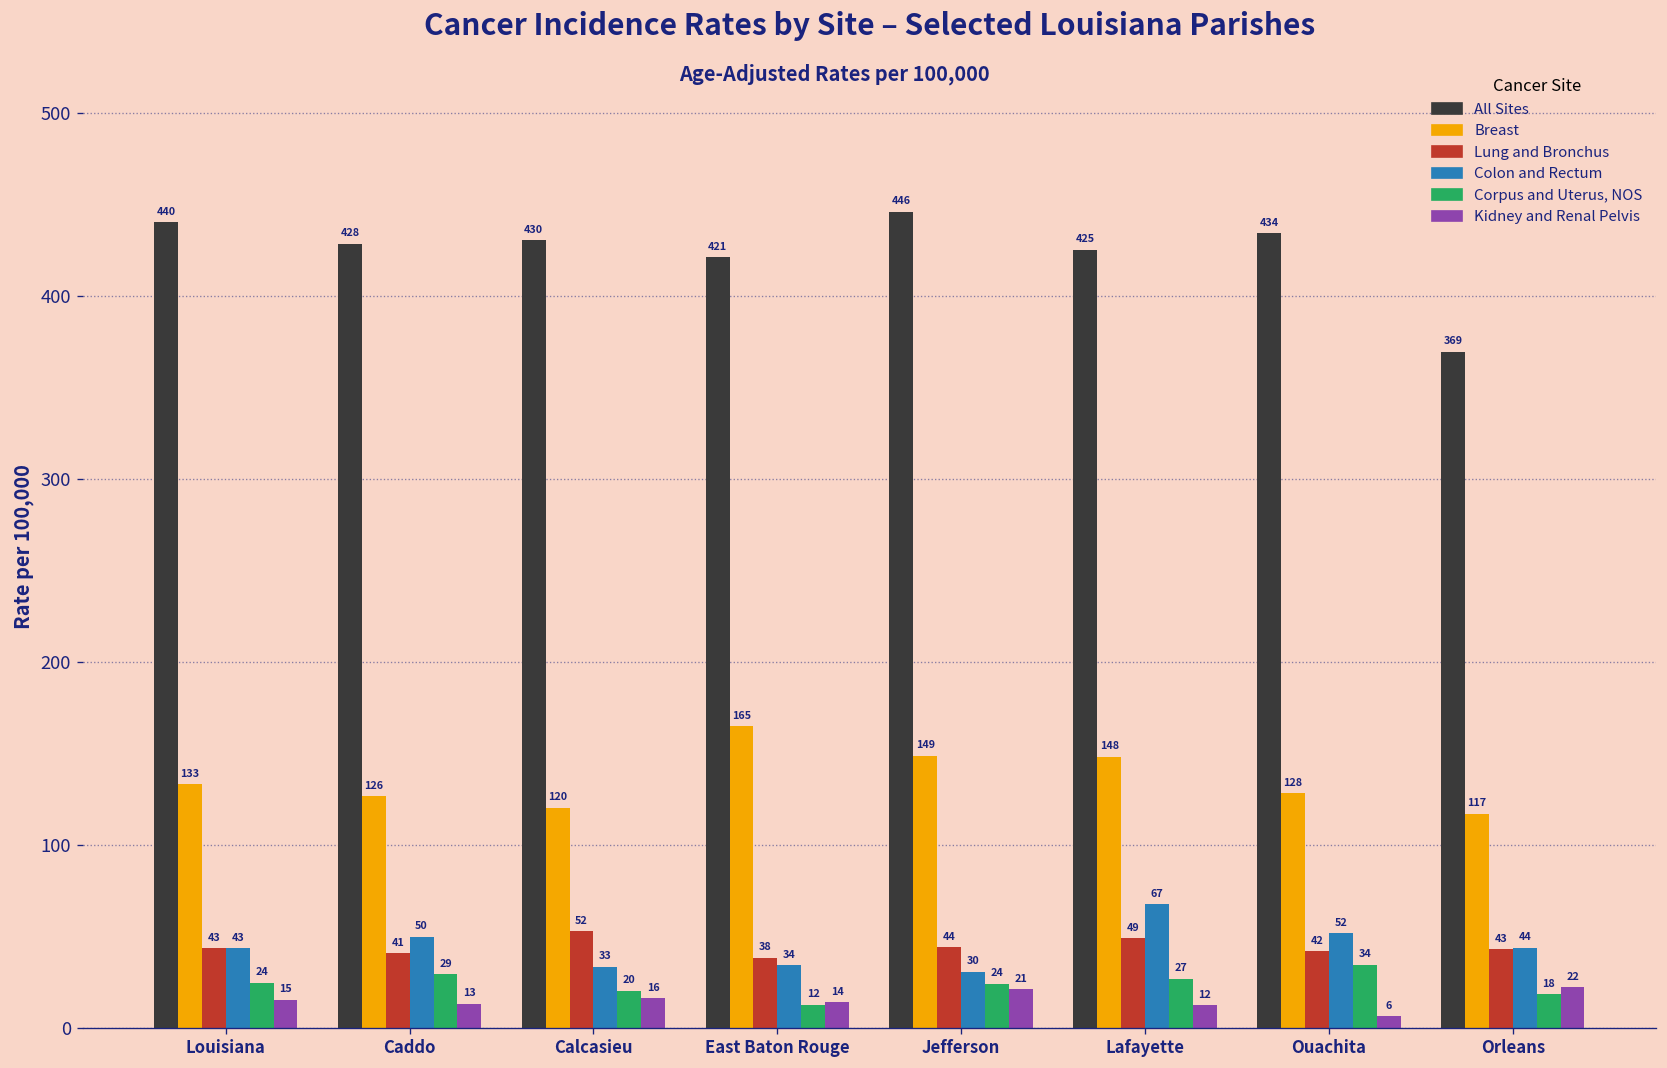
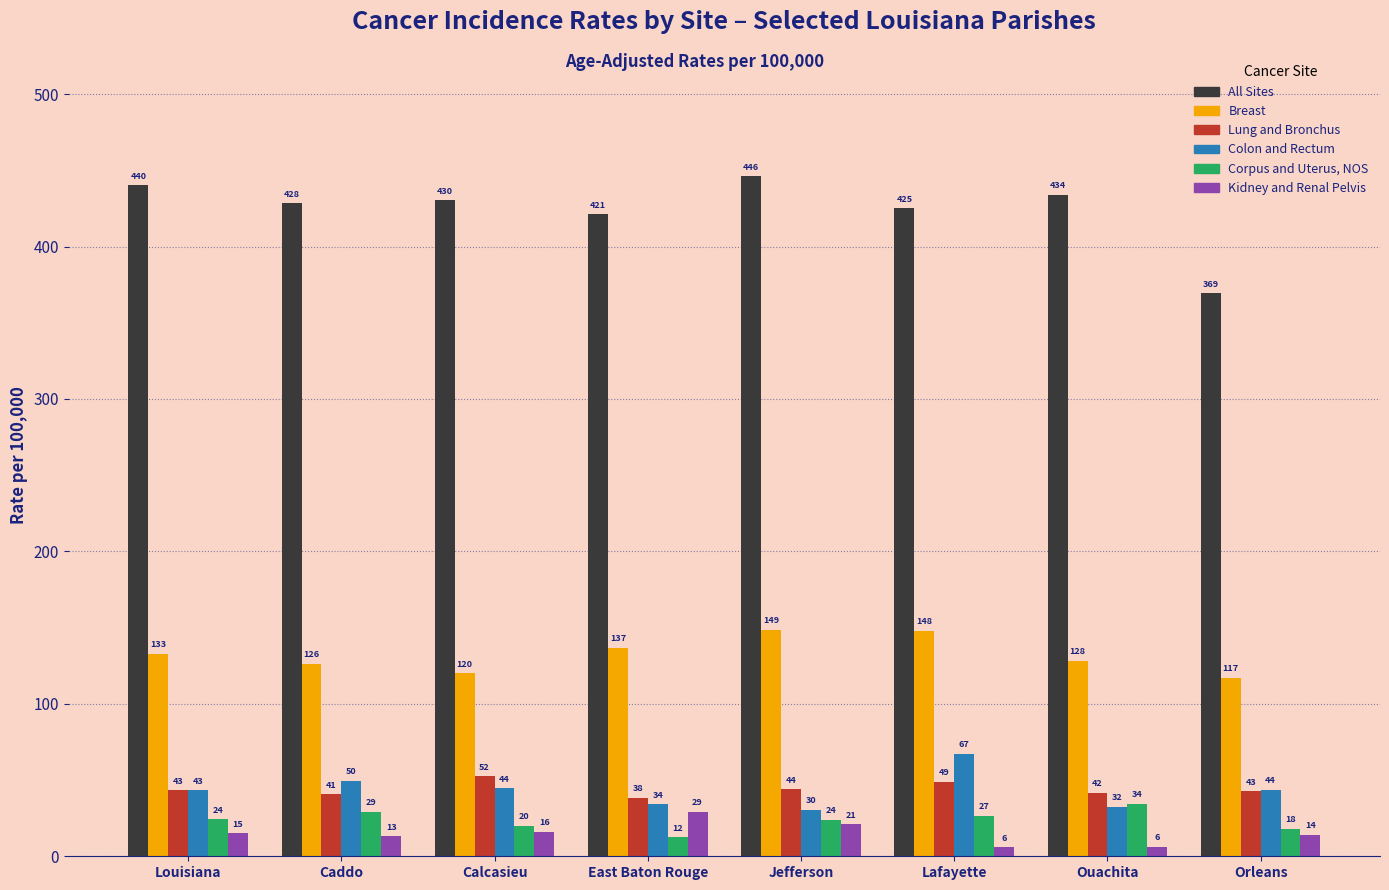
  {
    "All Sites": {
      "Louisiana": 440,
      "Caddo": 428,
      "Calcasieu": 430,
      "East Baton Rouge": 421,
      "Jefferson": 446,
      "Lafayette": 425,
      "Ouachita": 434,
      "Orleans": 369
    },
    "Breast": {
      "Louisiana": 133,
      "Caddo": 126,
      "Calcasieu": 120,
-     "East Baton Rouge": 165,
+     "East Baton Rouge": 137,
      "Jefferson": 149,
      "Lafayette": 148,
      "Ouachita": 128,
      "Orleans": 117
    },
    "Lung and Bronchus": {
      "Louisiana": 43,
      "Caddo": 41,
      "Calcasieu": 52,
      "East Baton Rouge": 38,
      "Jefferson": 44,
      "Lafayette": 49,
      "Ouachita": 42,
      "Orleans": 43
    },
    "Colon and Rectum": {
      "Louisiana": 43,
      "Caddo": 50,
-     "Calcasieu": 33,
+     "Calcasieu": 44,
      "East Baton Rouge": 34,
      "Jefferson": 30,
      "Lafayette": 67,
-     "Ouachita": 52,
+     "Ouachita": 32,
      "Orleans": 44
    },
    "Corpus and Uterus, NOS": {
      "Louisiana": 24,
      "Caddo": 29,
      "Calcasieu": 20,
      "East Baton Rouge": 12,
      "Jefferson": 24,
      "Lafayette": 27,
      "Ouachita": 34,
      "Orleans": 18
    },
    "Kidney and Renal Pelvis": {
      "Louisiana": 15,
      "Caddo": 13,
      "Calcasieu": 16,
-     "East Baton Rouge": 14,
+     "East Baton Rouge": 29,
      "Jefferson": 21,
-     "Lafayette": 12,
+     "Lafayette": 6,
      "Ouachita": 6,
-     "Orleans": 22
+     "Orleans": 14
    }
  }
